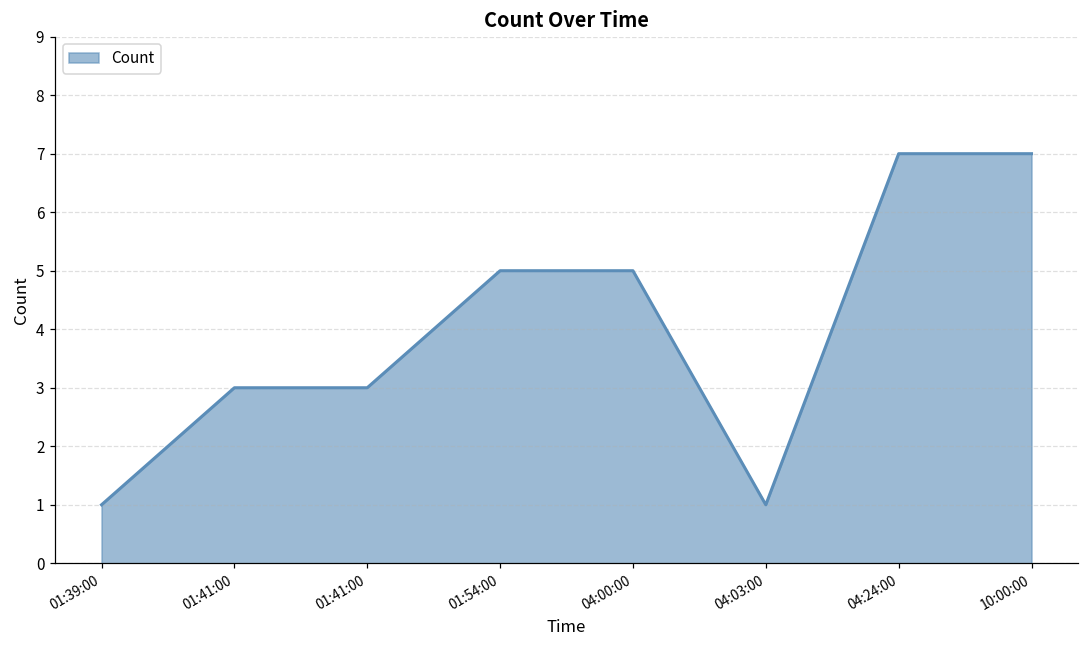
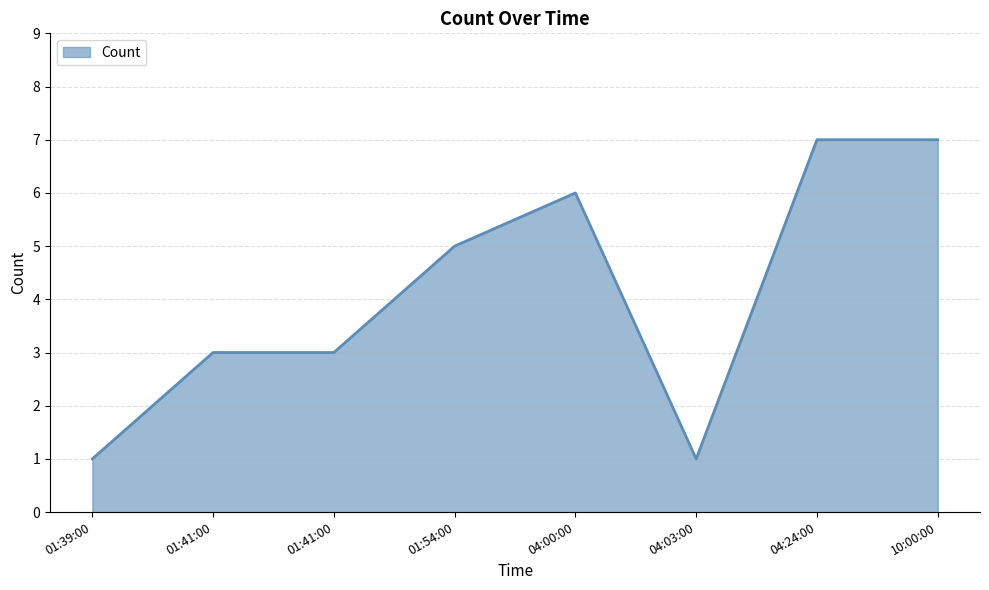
  {
    "01:39:00": 1,
    "01:54:00": 5,
-   "04:00:00": 5,
+   "04:00:00": 6,
    "04:03:00": 1,
    "04:24:00": 7,
    "10:00:00": 7
  }
